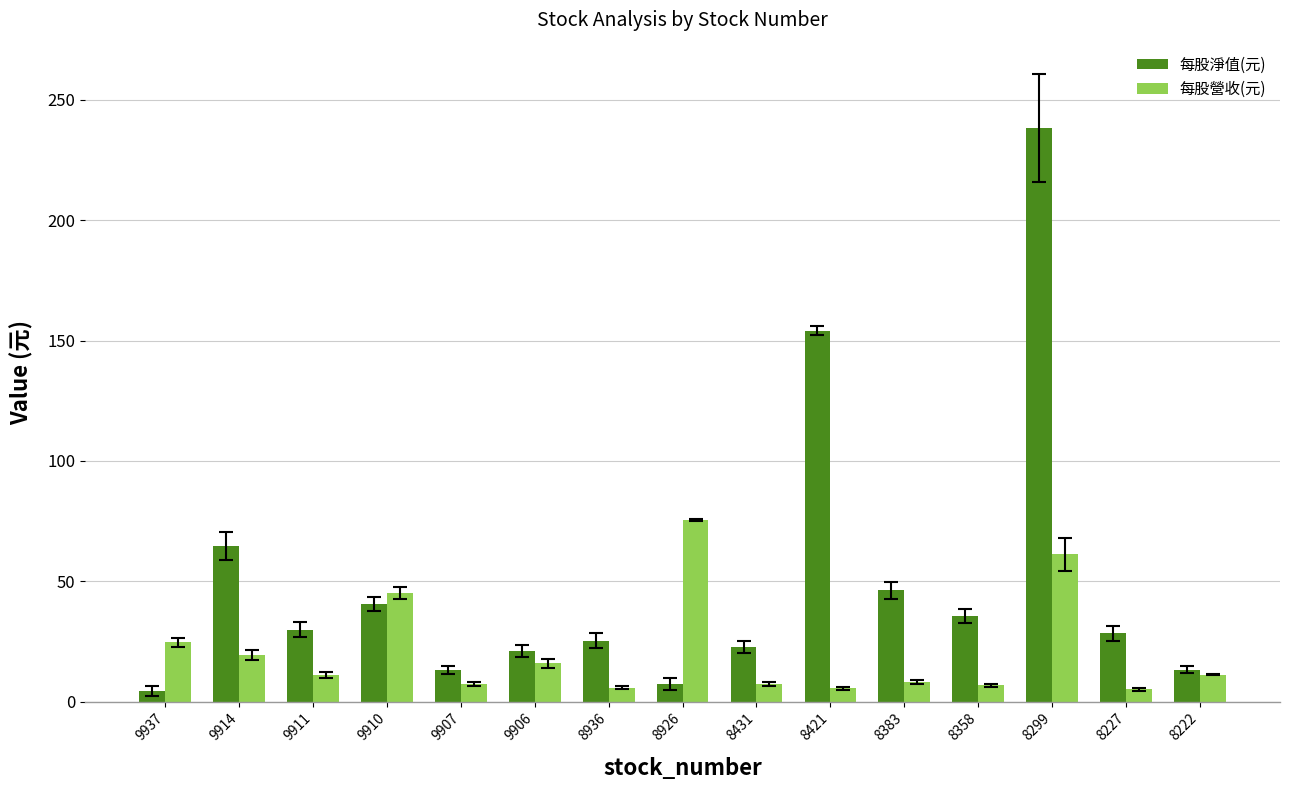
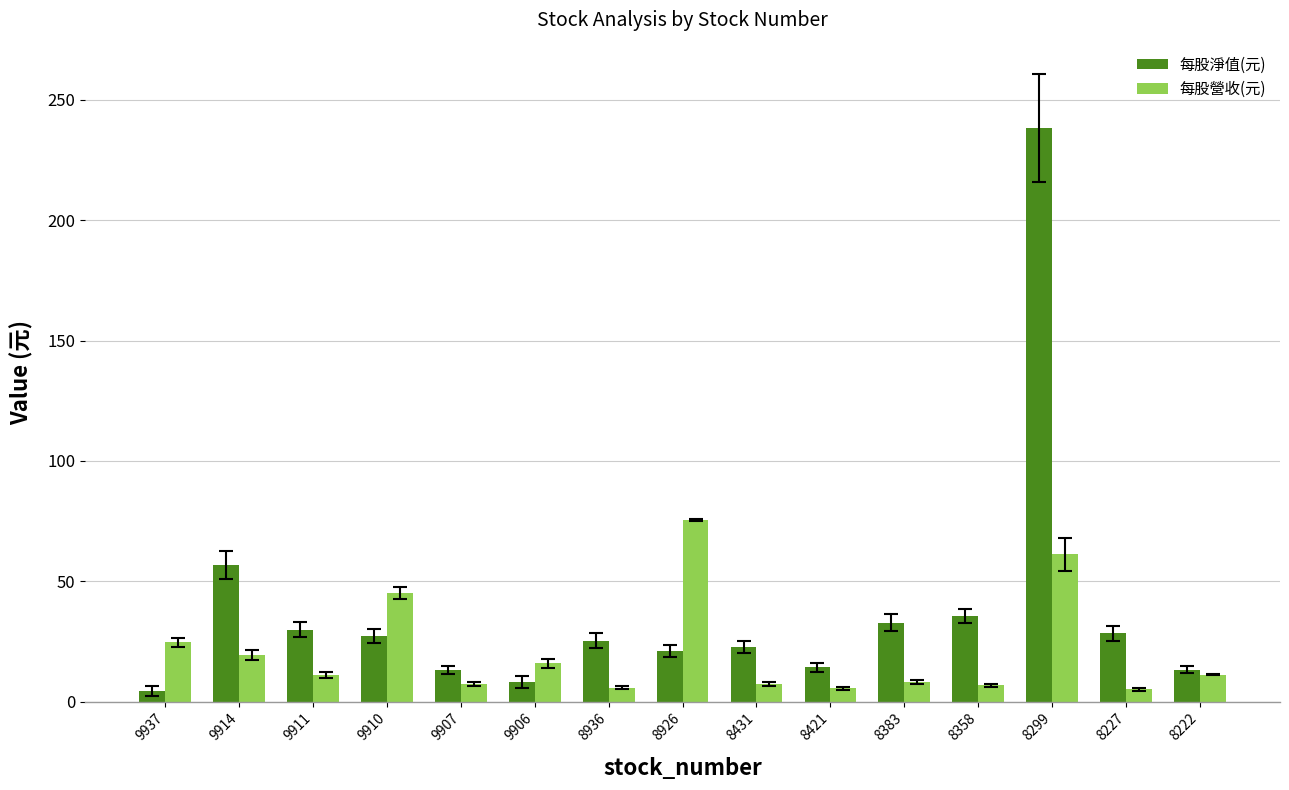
  {
    "每股淨值(元)": {
      "9937": 4,
-     "9914": 65,
+     "9914": 57,
      "9911": 30,
-     "9910": 40,
+     "9910": 27,
      "9907": 13,
-     "9906": 21,
+     "9906": 8,
      "8936": 25,
-     "8926": 7,
+     "8926": 21,
      "8431": 23,
-     "8421": 154,
-     "8383": 46,
+     "8421": 14,
+     "8383": 33,
      "8358": 36,
      "8299": 238,
      "8227": 28,
      "8222": 13
    },
    "每股營收(元)": {
      "9937": 25,
      "9914": 19,
      "9911": 11,
      "9910": 45,
      "9907": 7,
      "9906": 16,
      "8936": 6,
      "8926": 75,
      "8431": 7,
      "8421": 6,
      "8383": 8,
      "8358": 7,
      "8299": 61,
      "8227": 5,
      "8222": 11
    }
  }
